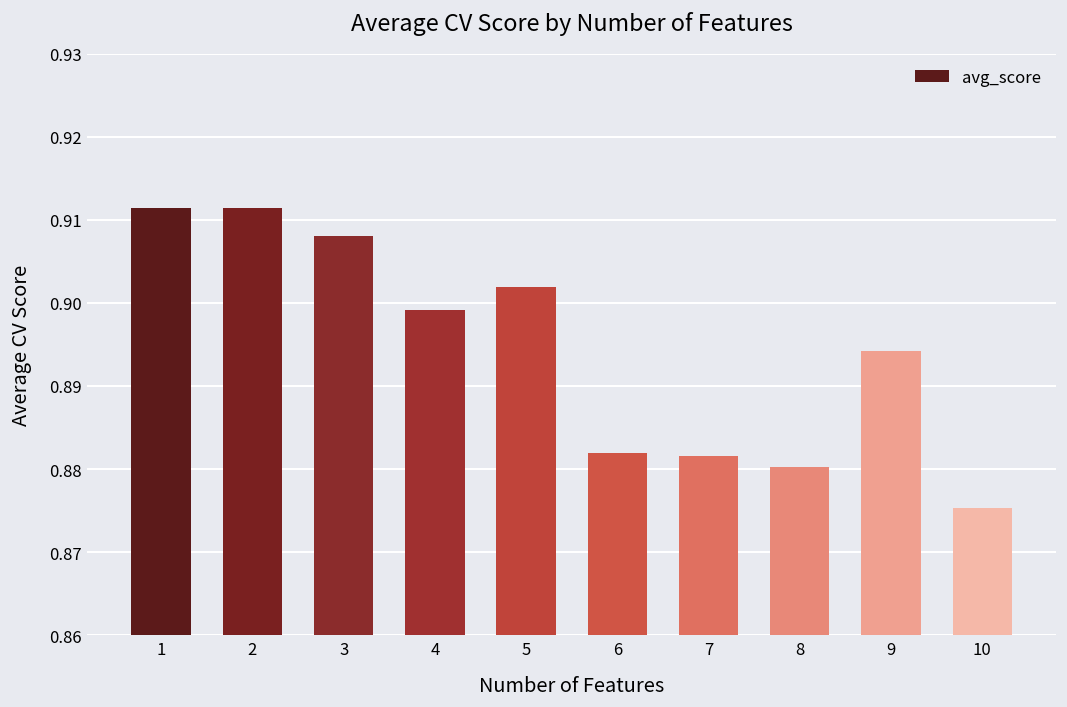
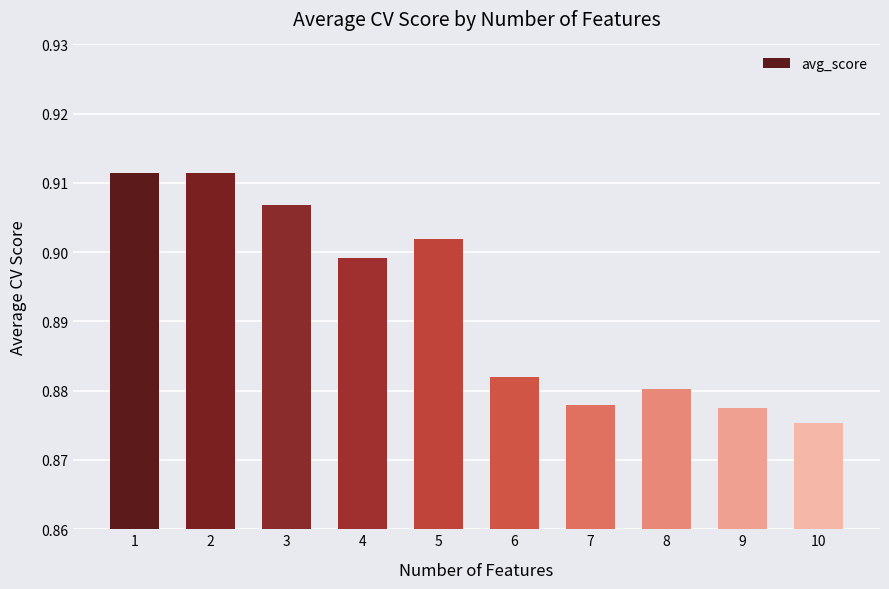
  {
    "1": 0.911,
    "2": 0.911,
-   "3": 0.908,
+   "3": 0.907,
    "4": 0.899,
    "5": 0.902,
    "6": 0.882,
-   "7": 0.882,
+   "7": 0.878,
    "8": 0.880,
-   "9": 0.894,
+   "9": 0.878,
    "10": 0.875
  }
